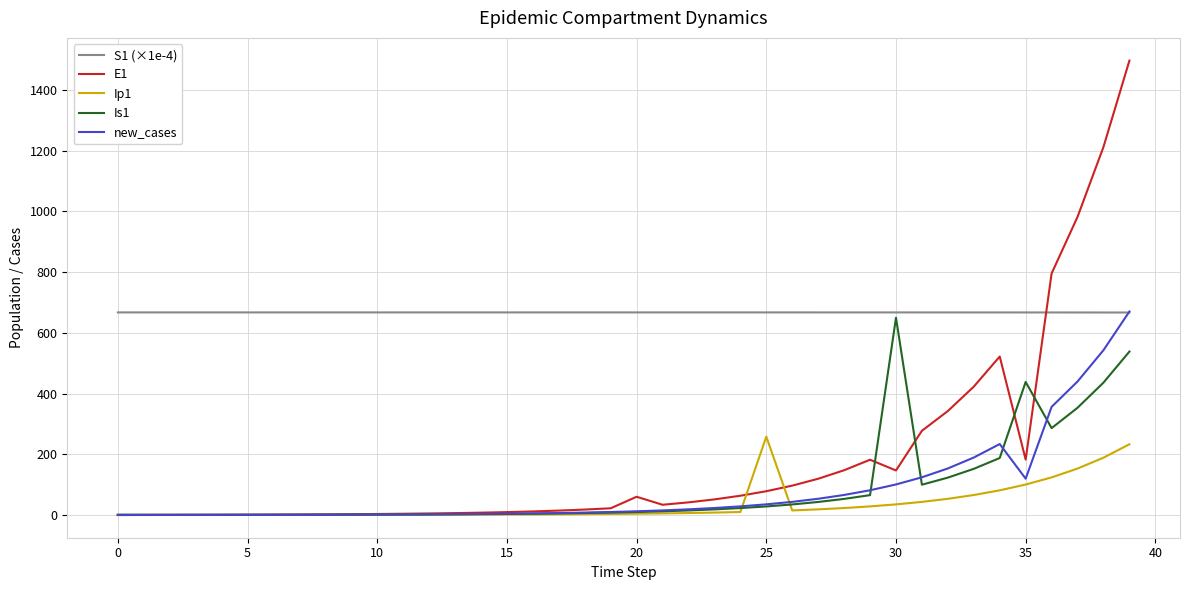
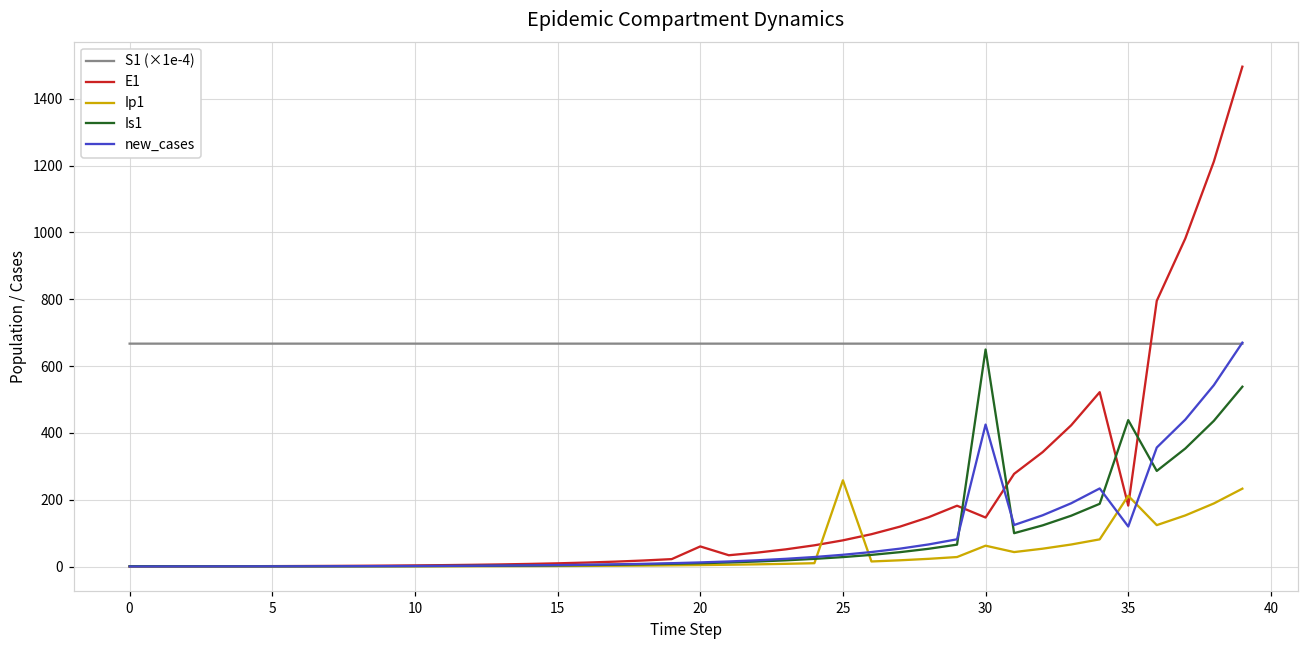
  {
    "S1 (×1e-4)": {
      "0": 670,
      "5": 670,
      "10": 670,
      "15": 670,
      "20": 670,
      "25": 670,
      "30": 670,
      "35": 670
    },
    "E1": {
      "20": 60,
      "25": 80,
      "30": 150,
      "35": 180
    },
    "Ip1": {
      "25": 260,
-     "30": 30,
-     "35": 100
+     "30": 60,
+     "35": 210
    },
    "Is1": {
      "30": 650,
      "35": 440
    },
    "new_cases": {
-     "30": 100,
+     "30": 420,
      "35": 120
    }
  }
